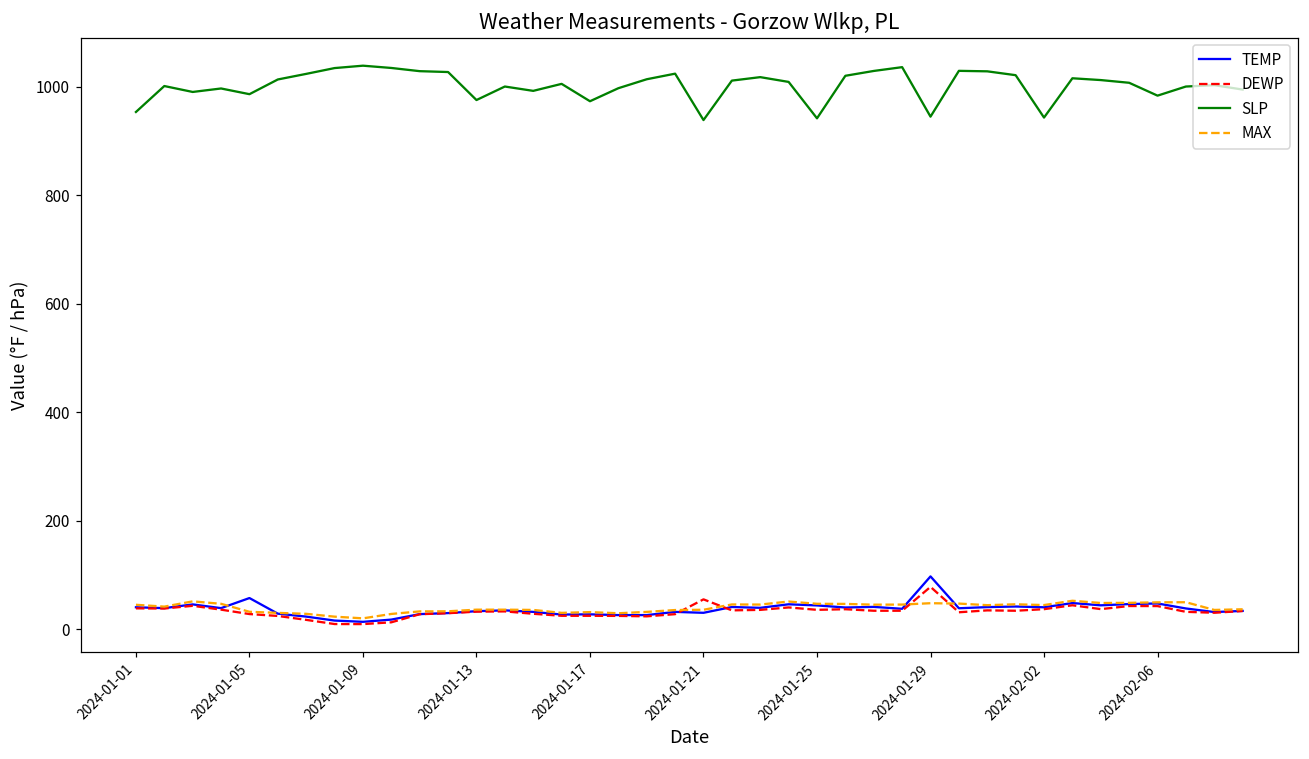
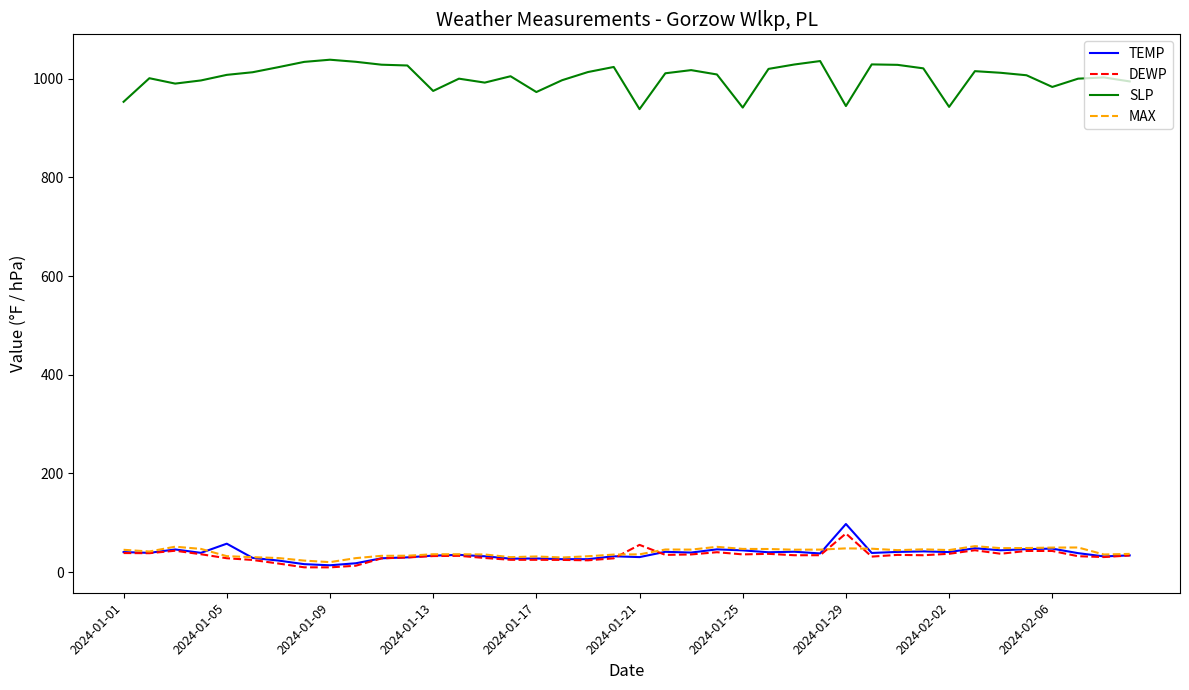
  {
    "TEMP": {
      "2024-01-05": 60,
      "2024-01-21": 30,
      "2024-01-29": 100
    },
    "DEWP": {
      "2024-01-21": 60,
      "2024-01-25": 40,
      "2024-01-29": 80
    },
    "SLP": {
      "2024-01-01": 950,
-     "2024-01-05": 990,
+     "2024-01-05": 1010,
      "2024-01-09": 1040,
      "2024-01-13": 980,
      "2024-01-17": 970,
      "2024-01-21": 940,
      "2024-01-25": 940,
      "2024-01-29": 940,
      "2024-02-02": 940,
      "2024-02-06": 980
    },
    "MAX": {
      "2024-01-09": 20,
      "2024-01-21": 40,
      "2024-01-29": 50
    }
  }
